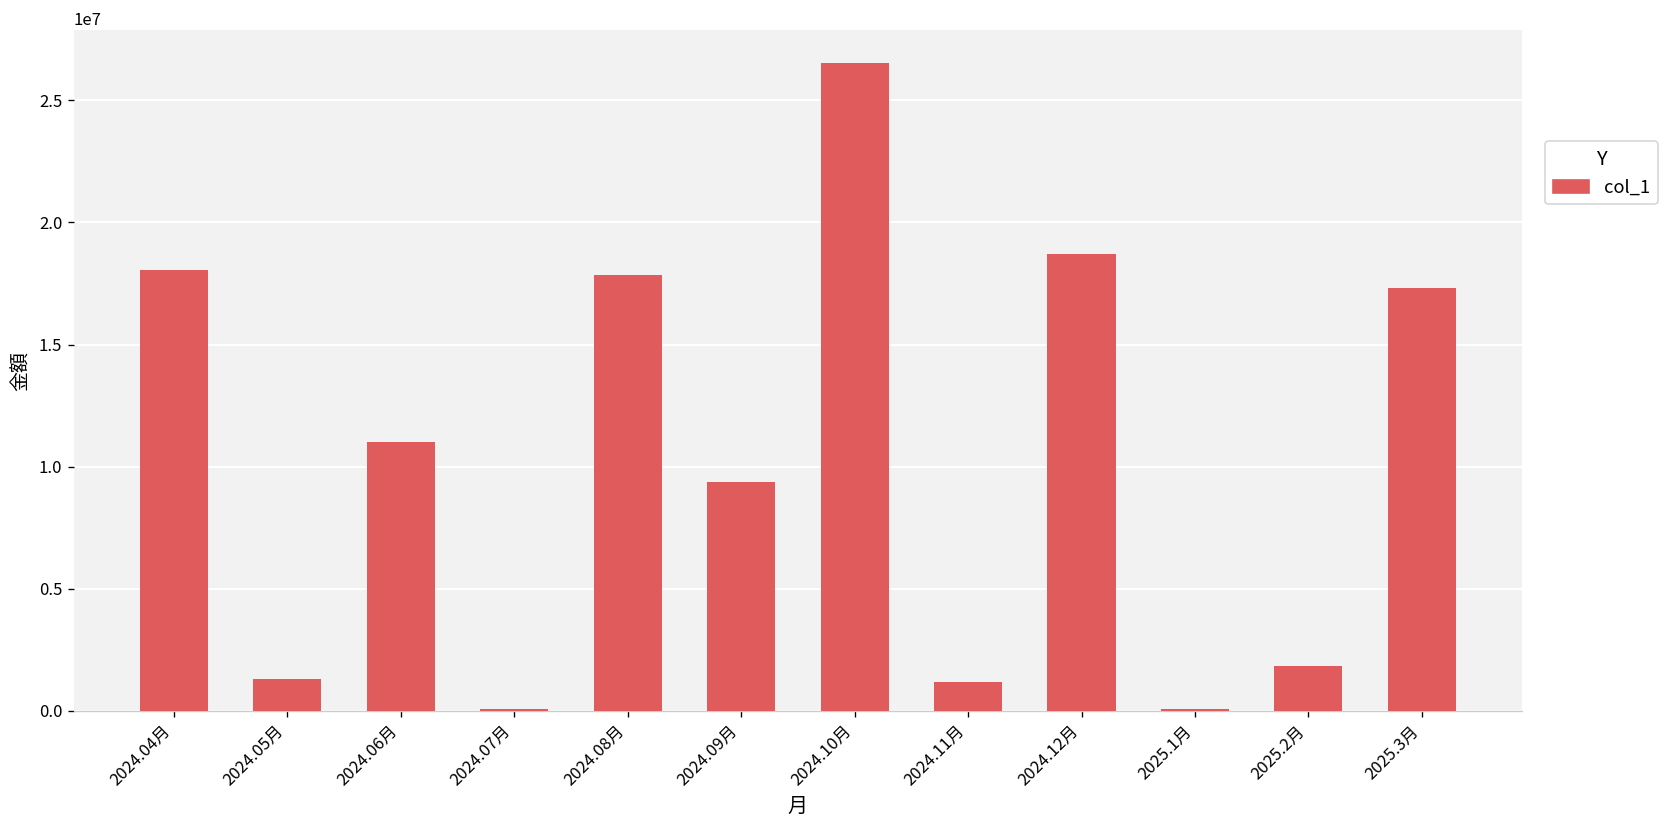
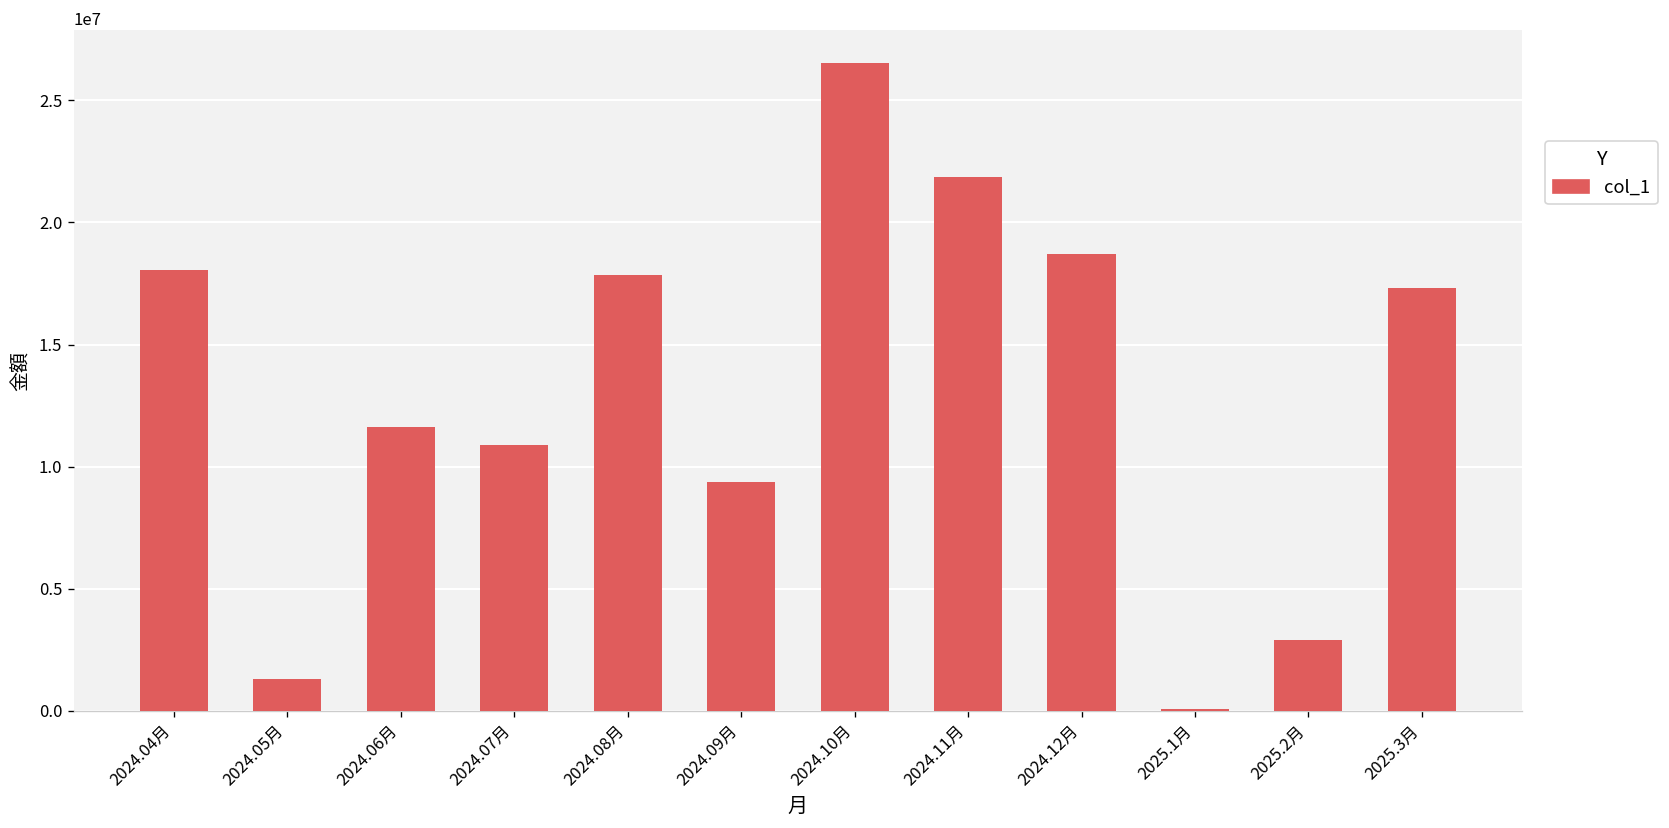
  {
    "2024.04月": 18000000,
    "2024.05月": 1300000,
-   "2024.06月": 11000000,
-   "2024.07月": 100000,
+   "2024.06月": 11600000,
+   "2024.07月": 10900000,
    "2024.08月": 17800000,
    "2024.09月": 9400000,
    "2024.10月": 26500000,
-   "2024.11月": 1200000,
+   "2024.11月": 21800000,
    "2024.12月": 18700000,
-   "2025.2月": 1800000,
+   "2025.2月": 2900000,
    "2025.3月": 17300000
  }
